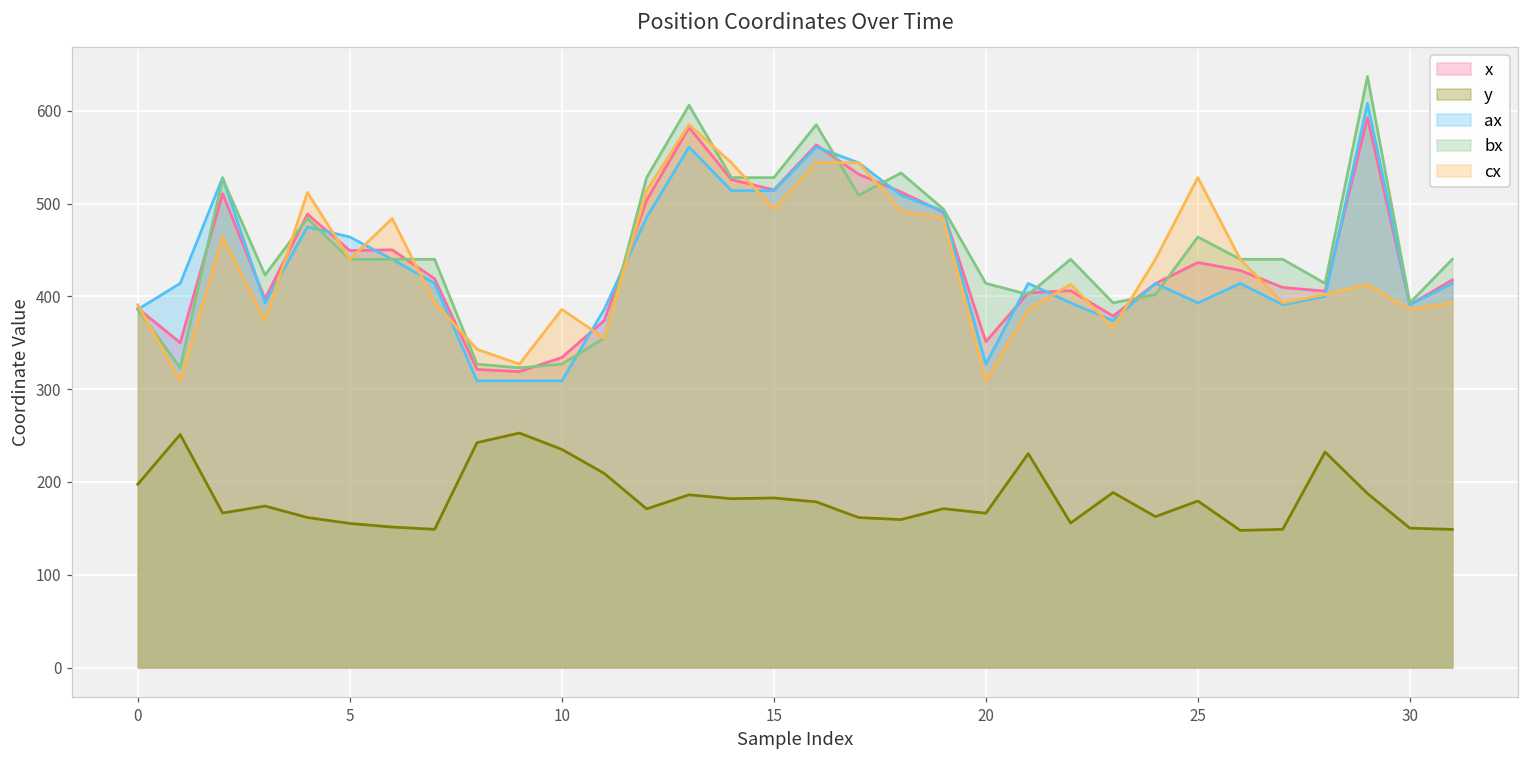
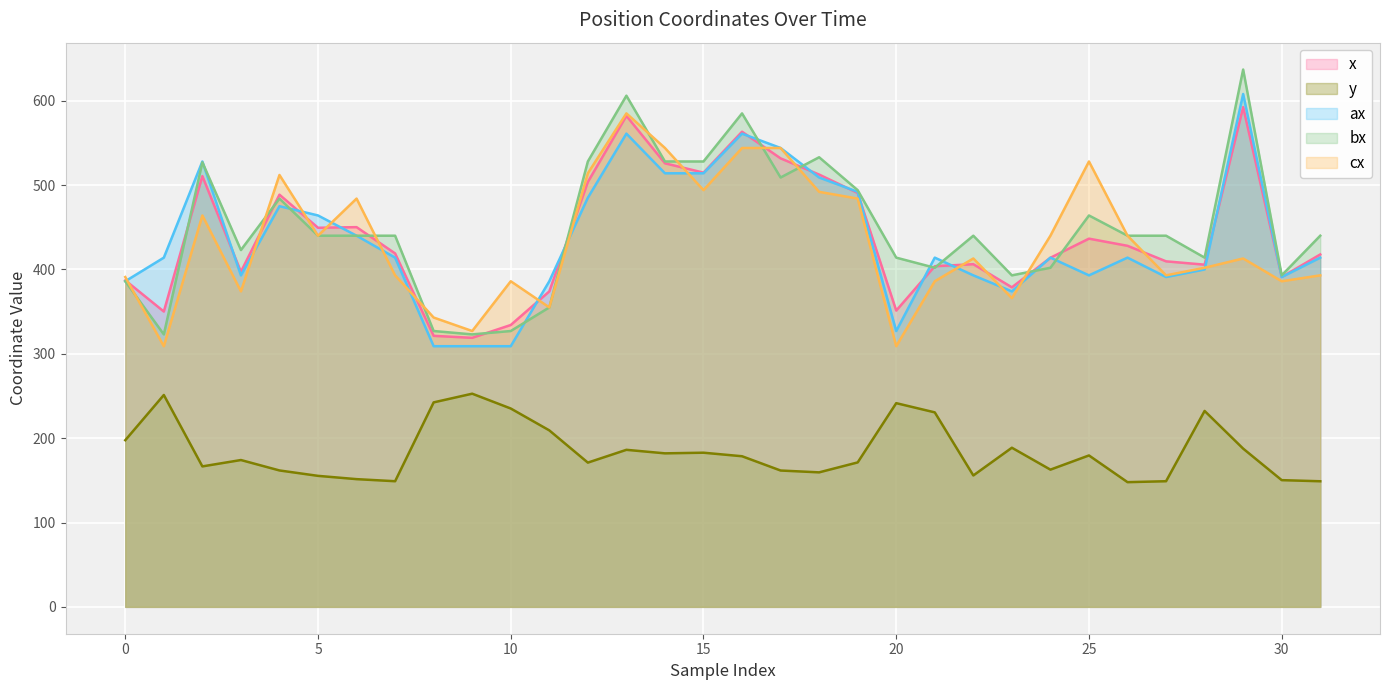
  {
    "y": {
      "0": 200,
      "5": 160,
      "10": 240,
      "15": 180,
-     "20": 170,
+     "20": 240,
      "25": 180,
      "30": 150
    }
  }
